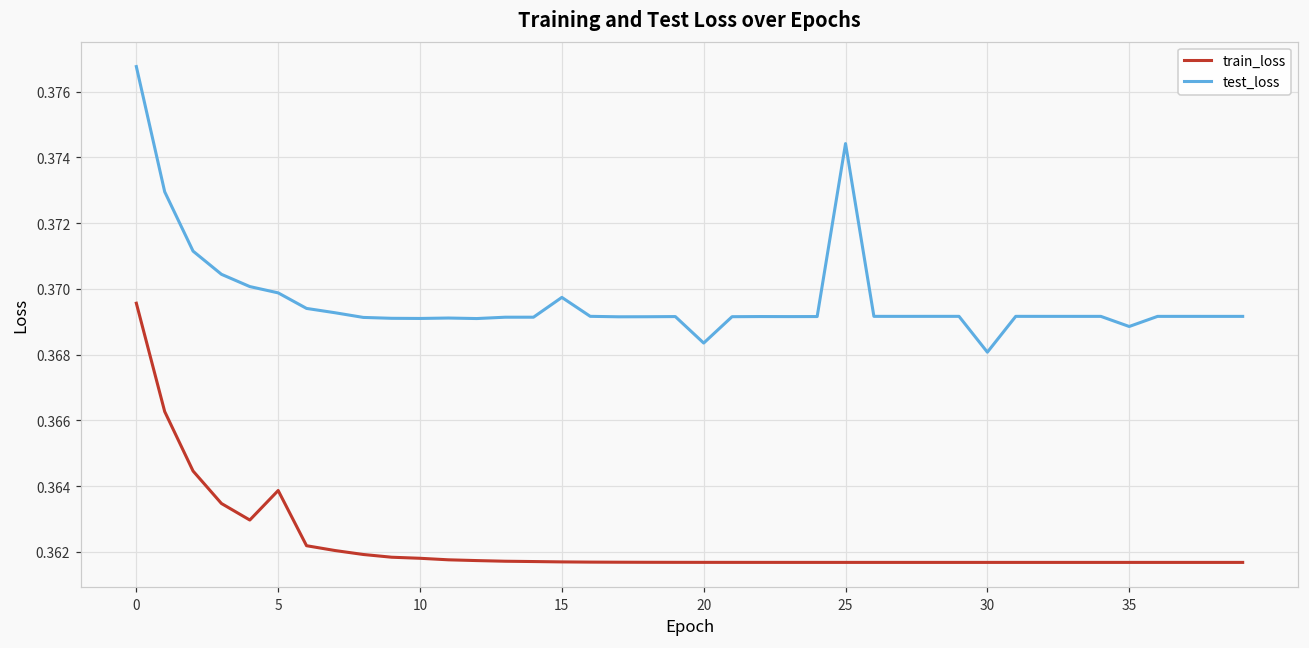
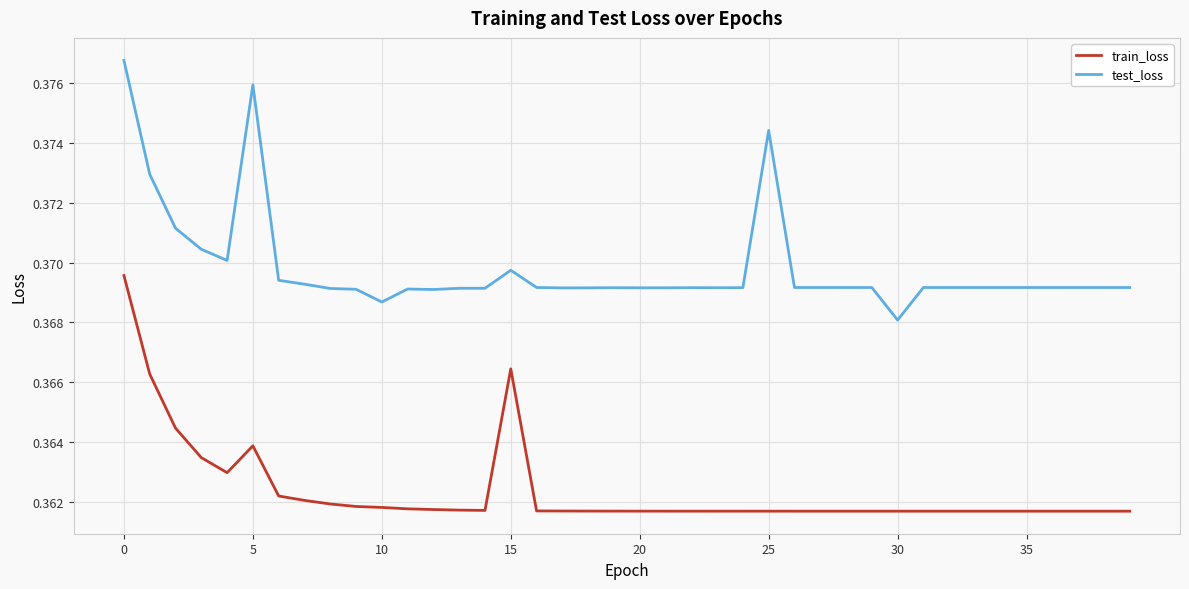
  {
    "train_loss": {
      "0": 0.3696,
      "5": 0.3639,
      "10": 0.3618,
-     "15": 0.3617,
+     "15": 0.3664,
      "20": 0.3617,
      "25": 0.3617,
      "30": 0.3617,
      "35": 0.3617
    },
    "test_loss": {
      "0": 0.3768,
-     "5": 0.3699,
-     "10": 0.3691,
+     "5": 0.3759,
+     "10": 0.3687,
      "15": 0.3697,
-     "20": 0.3684,
+     "20": 0.3692,
      "25": 0.3744,
      "30": 0.3681,
-     "35": 0.3689
+     "35": 0.3692
    }
  }
